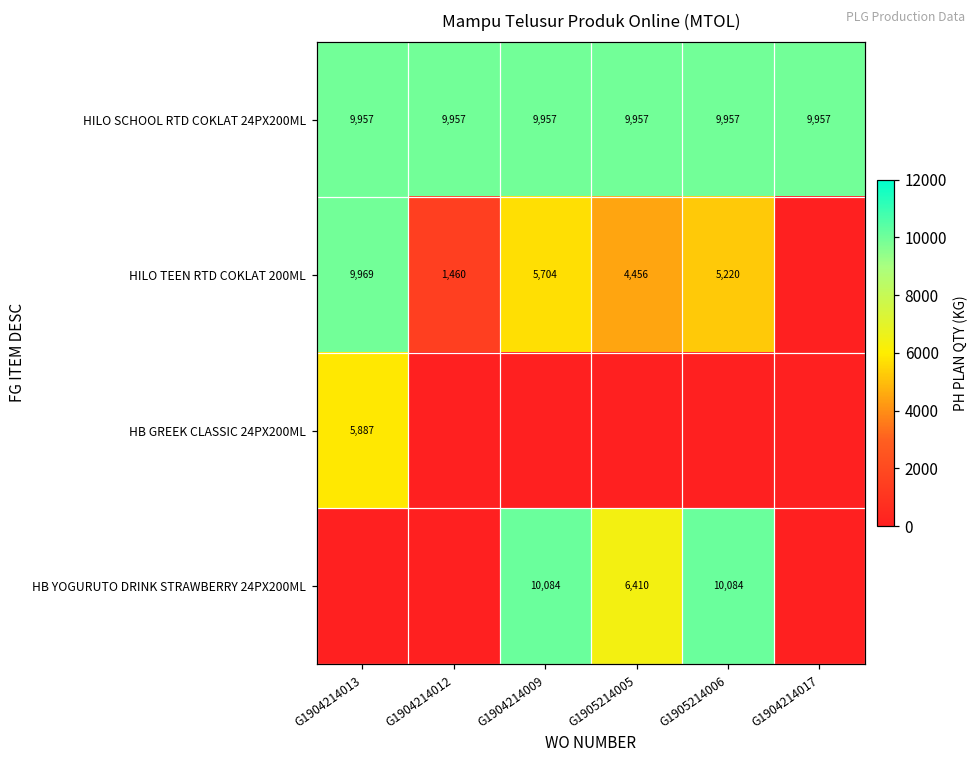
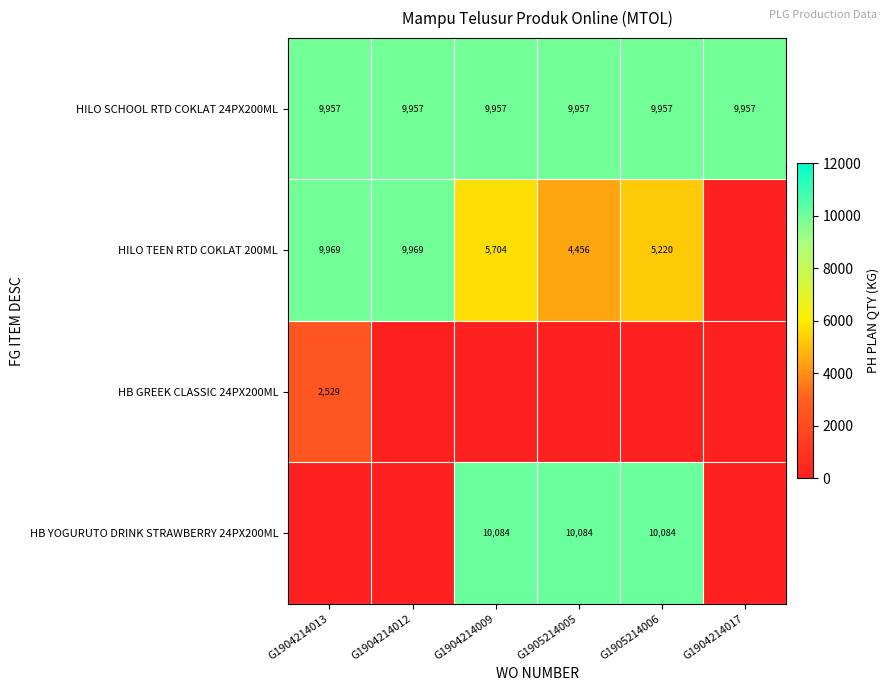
  {
    "HILO SCHOOL RTD COKLAT 24PX200ML": {
      "G1904214013": "9,957",
      "G1904214012": "9,957",
      "G1904214009": "9,957",
      "G1905214005": "9,957",
      "G1905214006": "9,957",
      "G1904214017": "9,957"
    },
    "HILO TEEN RTD COKLAT 200ML": {
      "G1904214013": "9,969",
-     "G1904214012": "1,460",
+     "G1904214012": "9,969",
      "G1904214009": "5,704",
      "G1905214005": "4,456",
      "G1905214006": "5,220"
    },
    "HB GREEK CLASSIC 24PX200ML": {
-     "G1904214013": "5,887"
+     "G1904214013": "2,529"
    },
    "HB YOGURUTO DRINK STRAWBERRY 24PX200ML": {
      "G1904214009": "10,084",
-     "G1905214005": "6,410",
+     "G1905214005": "10,084",
      "G1905214006": "10,084"
    }
  }
